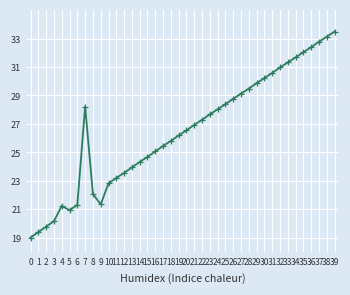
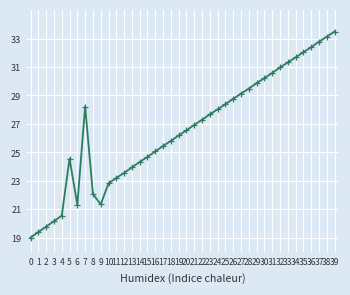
  {
    "0": 19.0,
    "1": 19.4,
    "2": 19.8,
    "3": 20.2,
-   "4": 21.2,
-   "5": 20.9,
+   "4": 20.5,
+   "5": 24.5,
    "6": 21.3,
    "7": 28.2,
    "8": 22.1,
    "9": 21.3
  }
